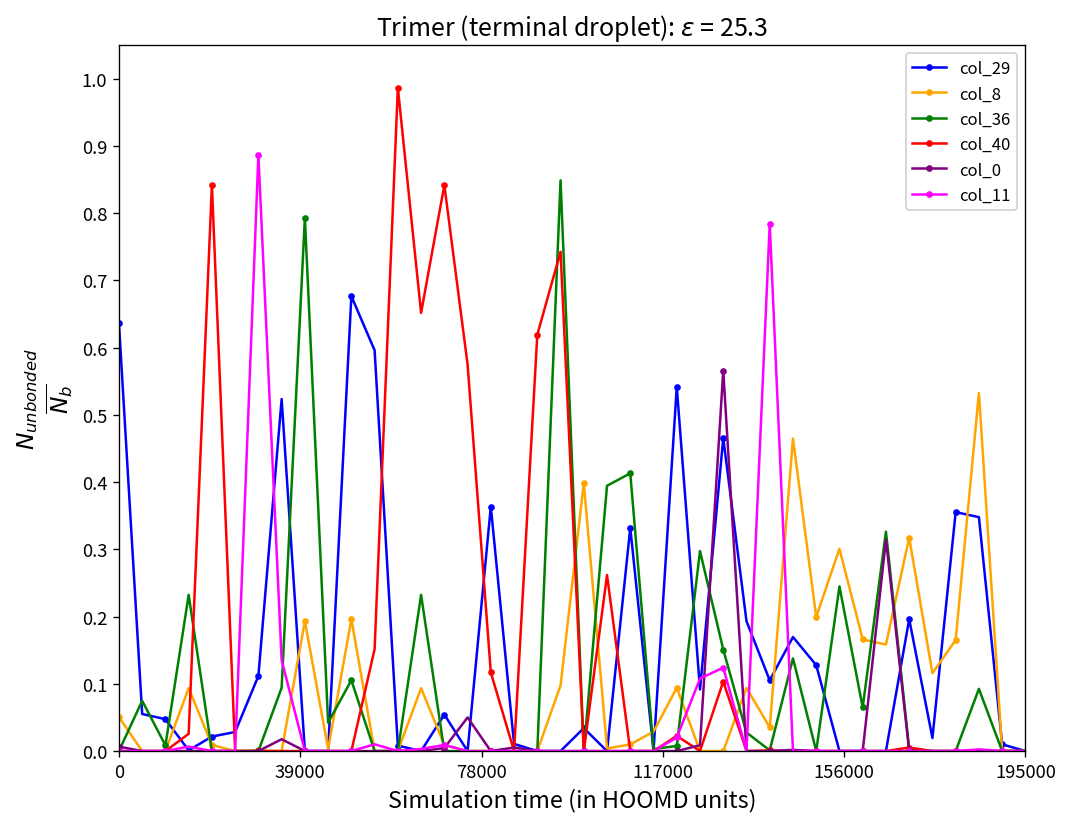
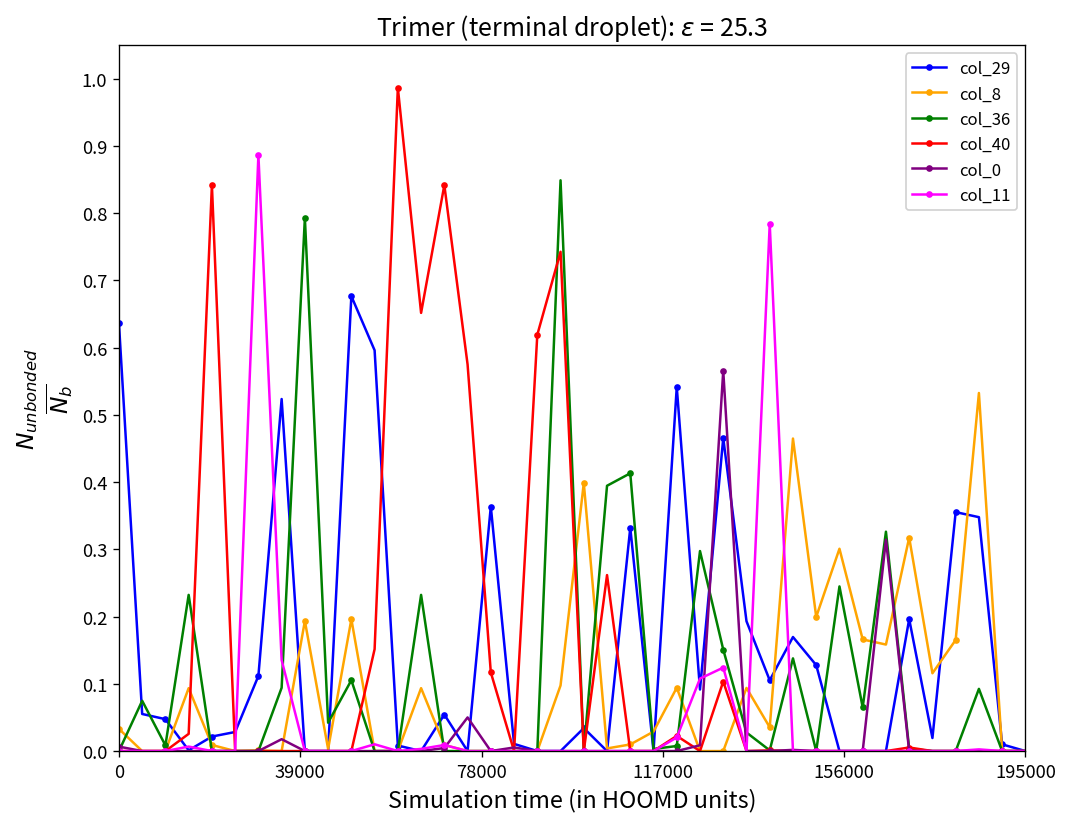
  {
    "col_29": {
      "0": 0.64
    },
    "col_8": {
-     "0": 0.05
+     "0": 0.03
    },
    "col_0": {
      "0": 0.01
    }
  }
